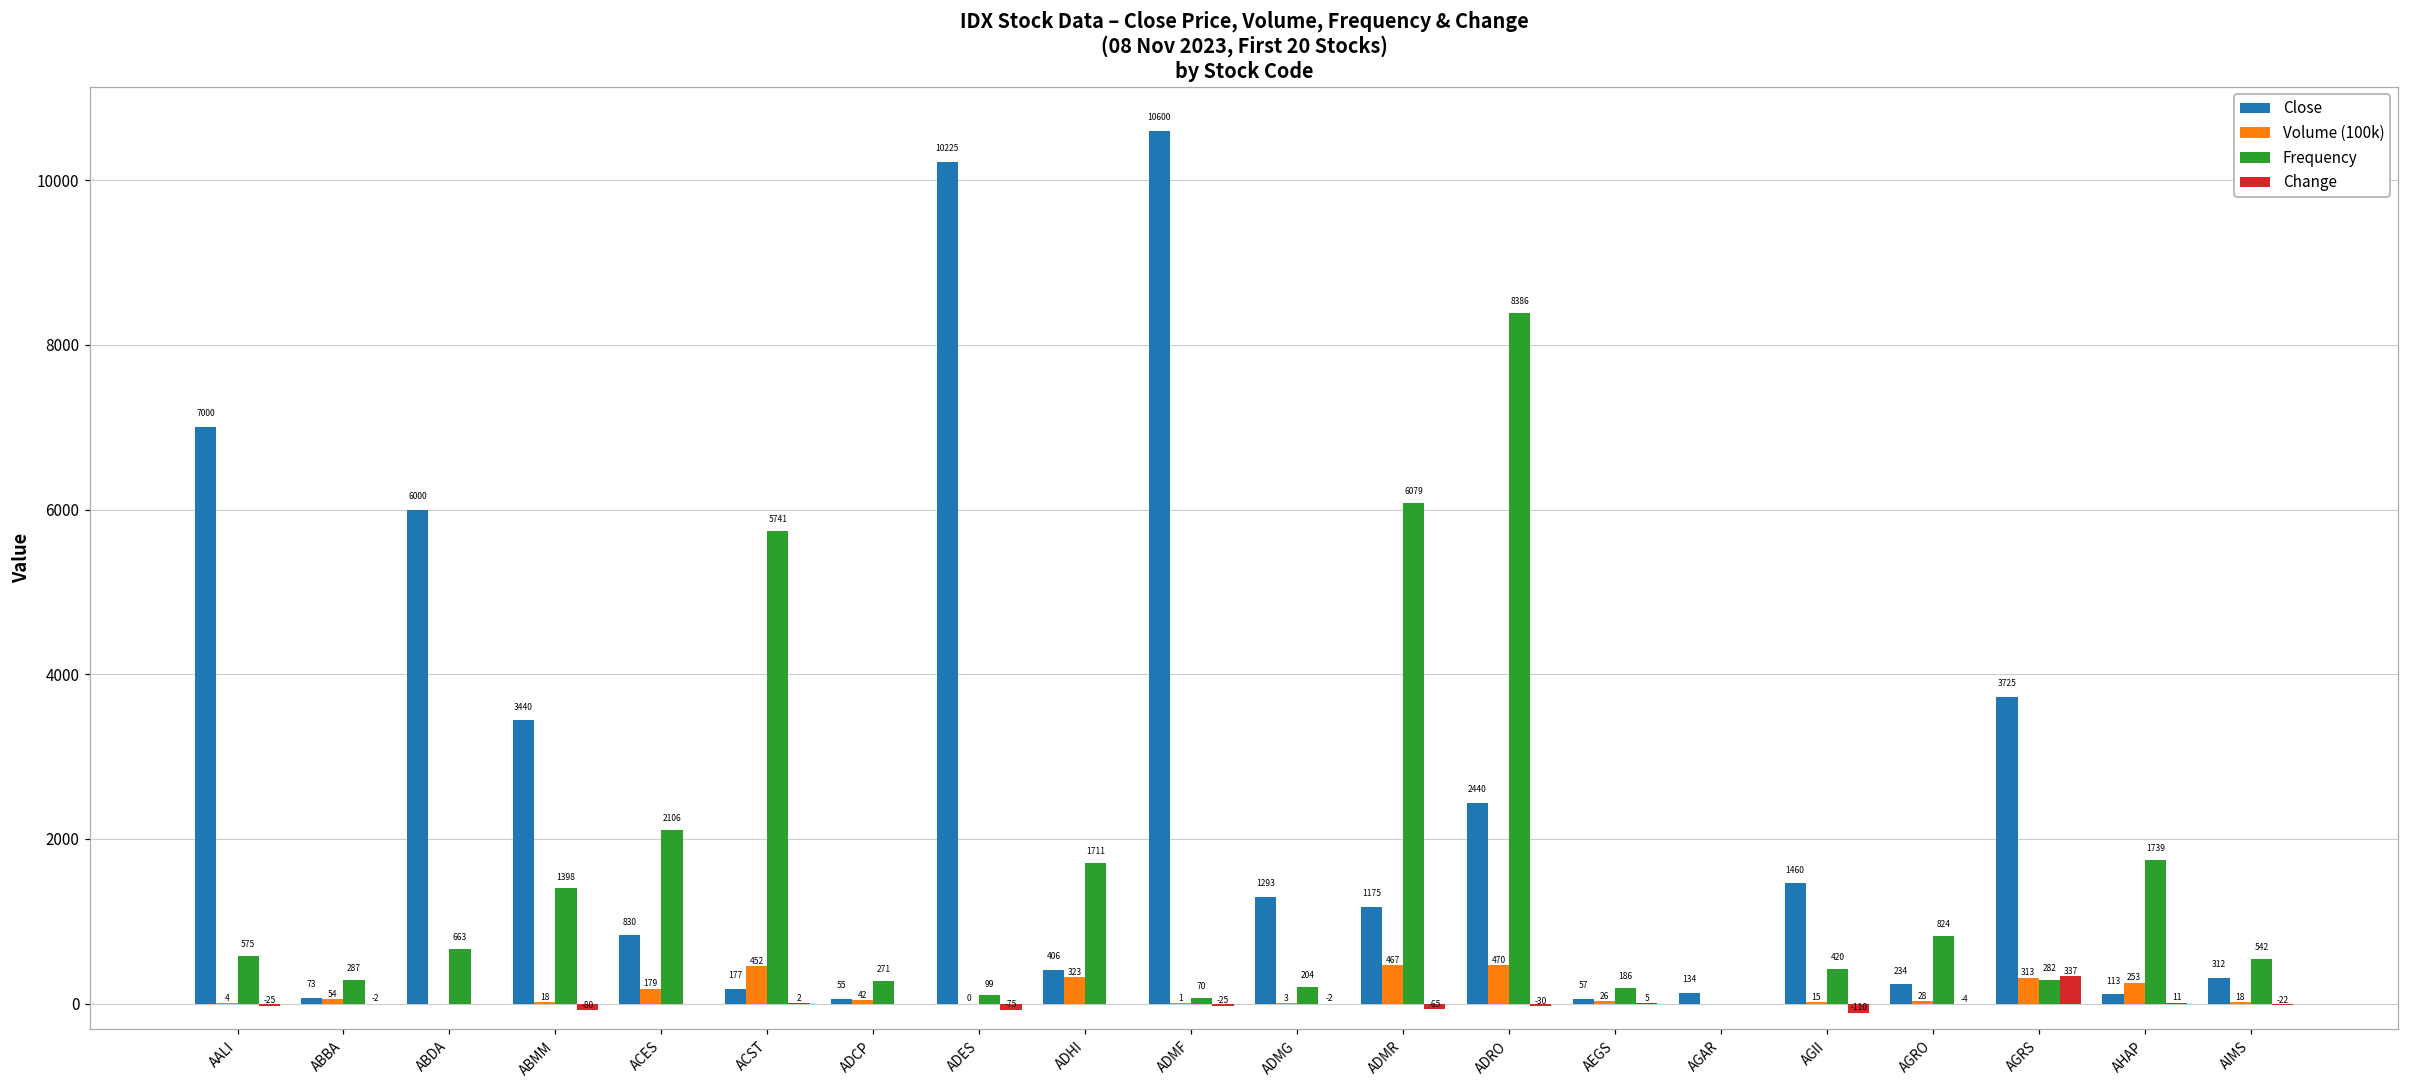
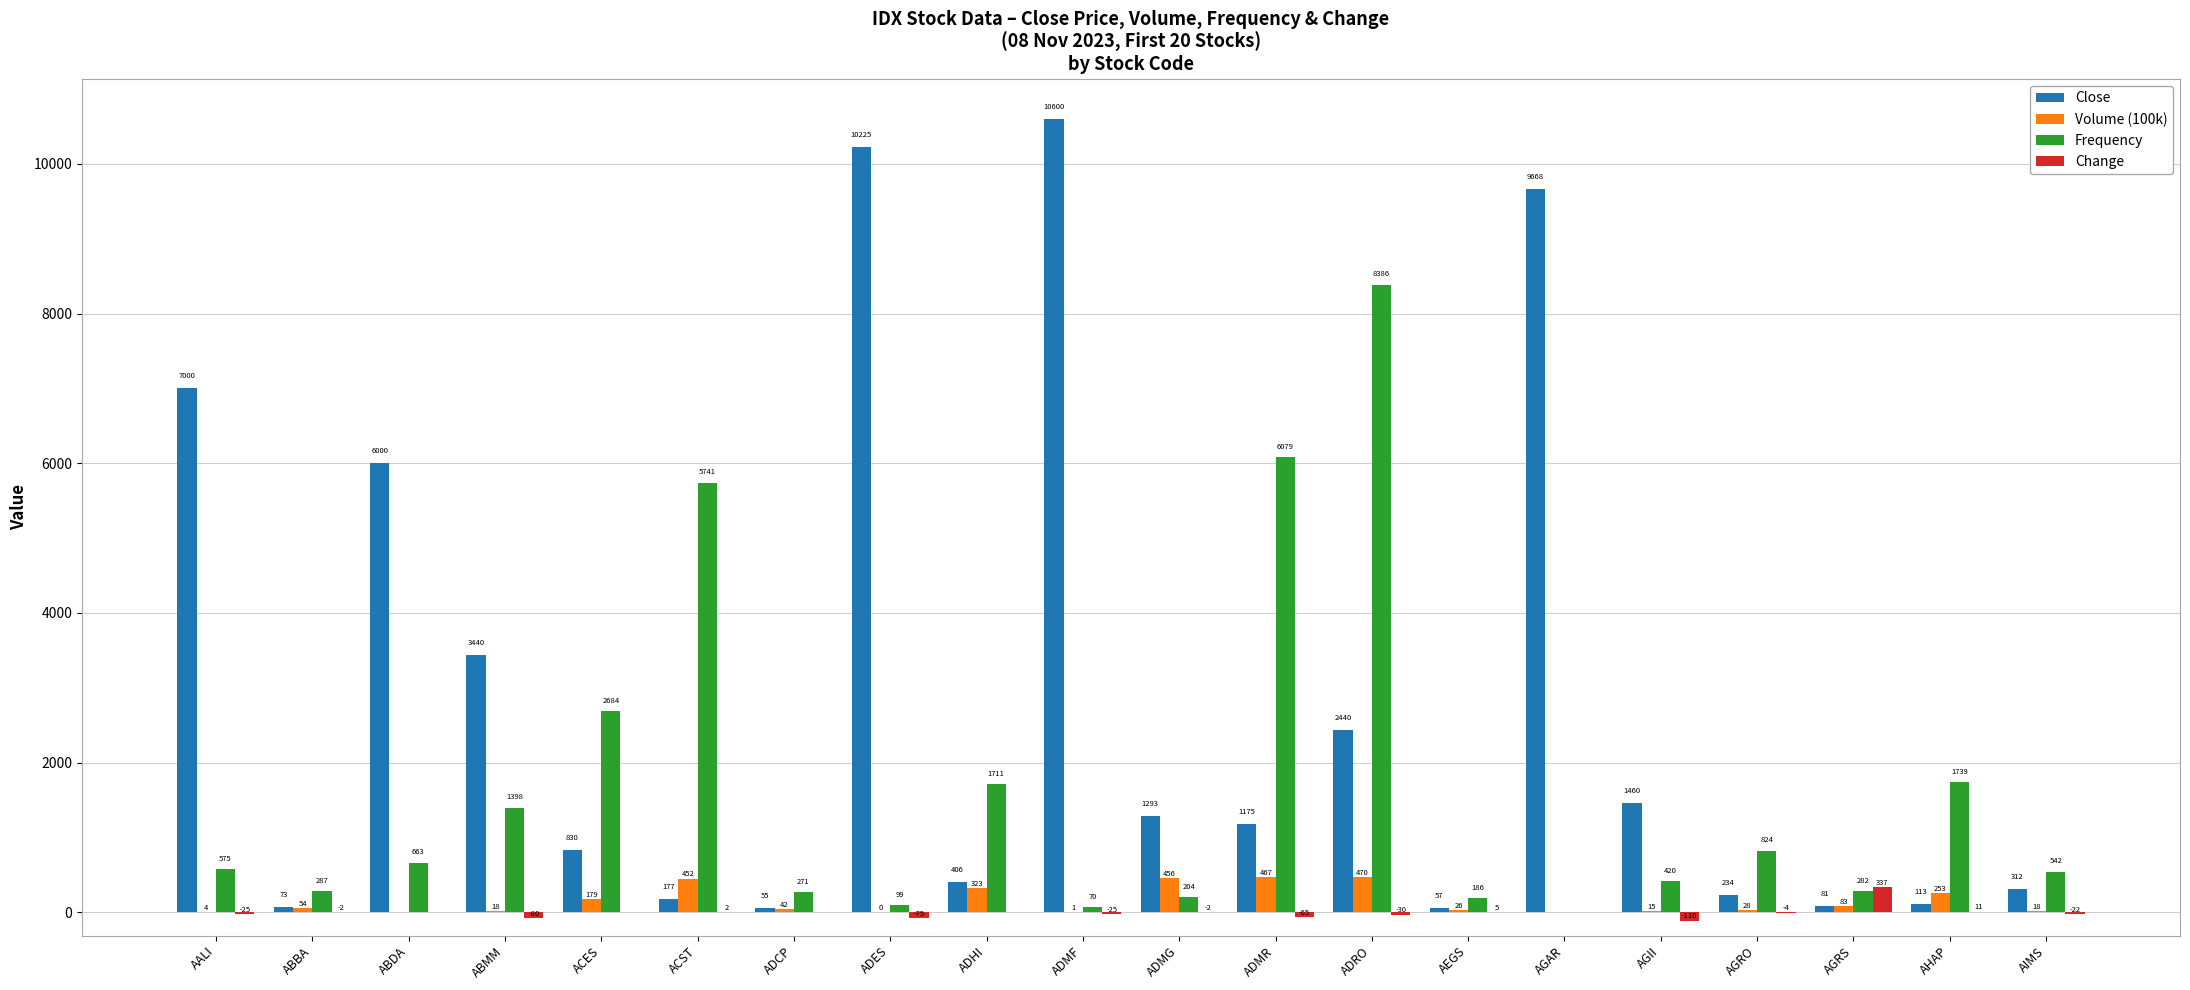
  {
    "Close": {
      "AALI": 7000,
      "ABBA": 73,
      "ABDA": 6000,
      "ABMM": 3440,
      "ACES": 830,
      "ACST": 177,
      "ADCP": 55,
      "ADES": 10225,
      "ADHI": 406,
      "ADMF": 10600,
      "ADMG": 1293,
      "ADMR": 1175,
      "ADRO": 2440,
      "AEGS": 57,
-     "AGAR": 134,
+     "AGAR": 9668,
      "AGII": 1460,
      "AGRO": 234,
-     "AGRS": 3725,
+     "AGRS": 81,
      "AHAP": 113,
      "AIMS": 312
    },
    "Volume (100k)": {
      "AALI": 4,
      "ABBA": 54,
      "ABMM": 18,
      "ACES": 179,
      "ACST": 452,
      "ADCP": 42,
      "ADES": 0,
      "ADHI": 323,
      "ADMF": 1,
-     "ADMG": 3,
+     "ADMG": 456,
      "ADMR": 467,
      "ADRO": 470,
      "AEGS": 26,
      "AGII": 15,
      "AGRO": 28,
-     "AGRS": 313,
+     "AGRS": 83,
      "AHAP": 253,
      "AIMS": 18
    },
    "Frequency": {
      "AALI": 575,
      "ABBA": 287,
      "ABDA": 663,
      "ABMM": 1398,
-     "ACES": 2106,
+     "ACES": 2684,
      "ACST": 5741,
      "ADCP": 271,
      "ADES": 99,
      "ADHI": 1711,
      "ADMF": 70,
      "ADMG": 204,
      "ADMR": 6079,
      "ADRO": 8386,
      "AEGS": 186,
      "AGII": 420,
      "AGRO": 824,
      "AGRS": 282,
      "AHAP": 1739,
      "AIMS": 542
    },
    "Change": {
      "AALI": -25,
      "ABBA": -2,
      "ABMM": -80,
      "ACST": 2,
      "ADES": -75,
      "ADMF": -25,
      "ADMG": -2,
      "ADMR": -65,
      "ADRO": -30,
      "AEGS": 5,
      "AGII": -110,
      "AGRO": -4,
      "AGRS": 337,
      "AHAP": 11,
      "AIMS": -22
    }
  }
